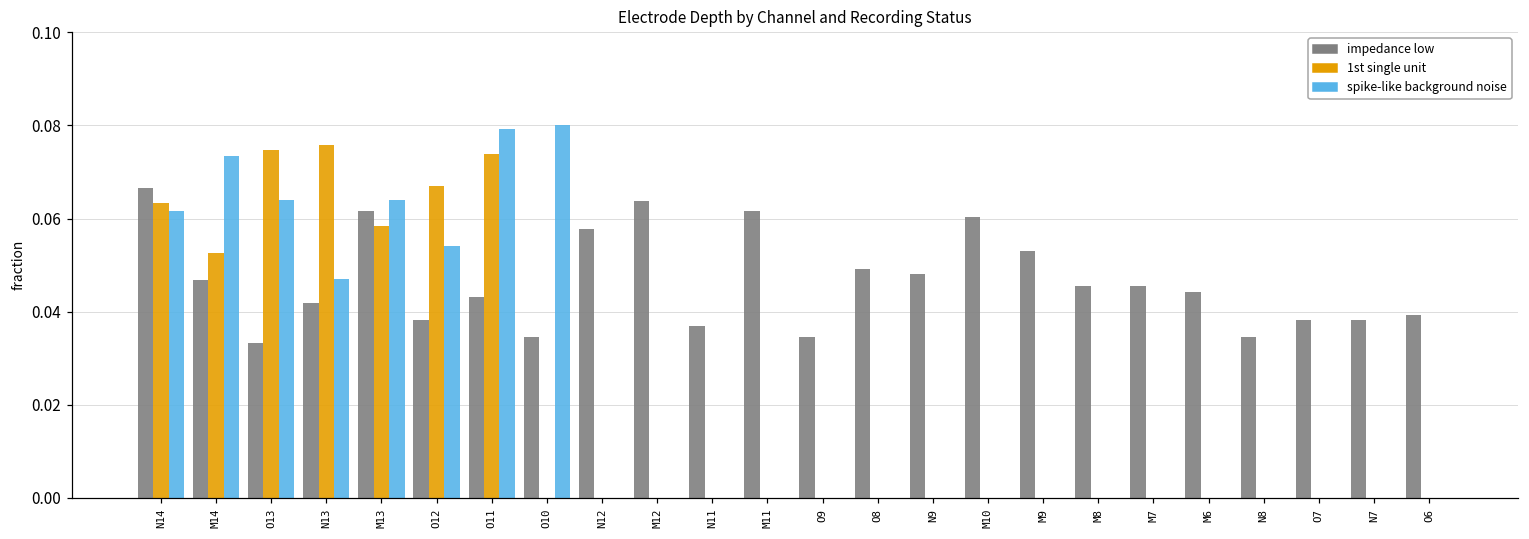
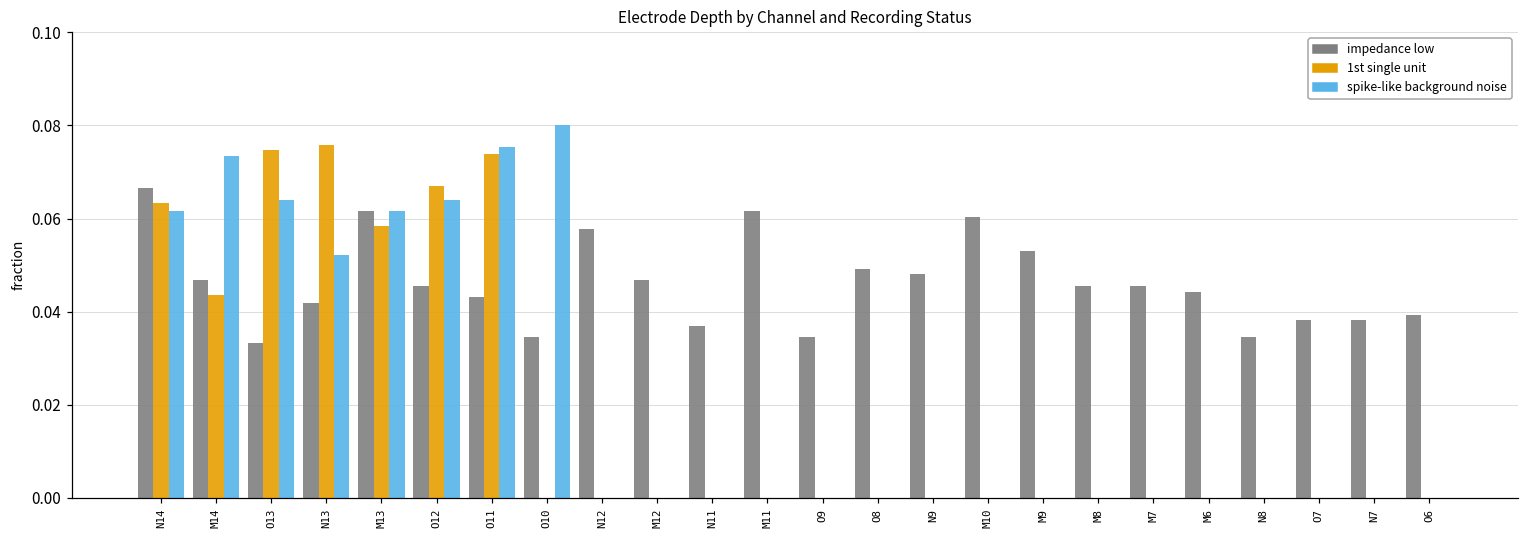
  {
    "impedance low": {
      "N14": 0.066,
      "M14": 0.047,
      "O13": 0.033,
      "N13": 0.042,
      "M13": 0.062,
-     "O12": 0.038,
+     "O12": 0.046,
      "O11": 0.043,
      "O10": 0.034,
      "N12": 0.058,
-     "M12": 0.064,
+     "M12": 0.047,
      "N11": 0.037,
      "M11": 0.062,
      "O9": 0.034,
      "O8": 0.049,
      "N9": 0.048,
      "M10": 0.060,
      "M9": 0.053,
      "M8": 0.046,
      "M7": 0.046,
      "M6": 0.044,
      "N8": 0.034,
      "O7": 0.038,
      "N7": 0.038,
      "O6": 0.039
    },
    "1st single unit": {
      "N14": 0.063,
-     "M14": 0.053,
+     "M14": 0.044,
      "O13": 0.075,
      "N13": 0.076,
      "M13": 0.058,
      "O12": 0.067,
      "O11": 0.074,
      "O10": 0.000,
      "N12": 0.000,
      "M12": 0.000,
      "N11": 0.000,
      "M11": 0.000,
      "O9": 0.000,
      "O8": 0.000,
      "N9": 0.000,
      "M10": 0.000,
      "M9": 0.000,
      "M8": 0.000,
      "M7": 0.000,
      "M6": 0.000,
      "N8": 0.000,
      "O7": 0.000,
      "N7": 0.000,
      "O6": 0.000
    },
    "spike-like background noise": {
      "N14": 0.062,
      "M14": 0.073,
      "O13": 0.064,
-     "N13": 0.047,
-     "M13": 0.064,
-     "O12": 0.054,
-     "O11": 0.079,
+     "N13": 0.052,
+     "M13": 0.062,
+     "O12": 0.064,
+     "O11": 0.075,
      "O10": 0.080,
      "N12": 0.000,
      "M12": 0.000,
      "N11": 0.000,
      "M11": 0.000,
      "O9": 0.000,
      "O8": 0.000,
      "N9": 0.000,
      "M10": 0.000,
      "M9": 0.000,
      "M8": 0.000,
      "M7": 0.000,
      "M6": 0.000,
      "N8": 0.000,
      "O7": 0.000,
      "N7": 0.000,
      "O6": 0.000
    }
  }
